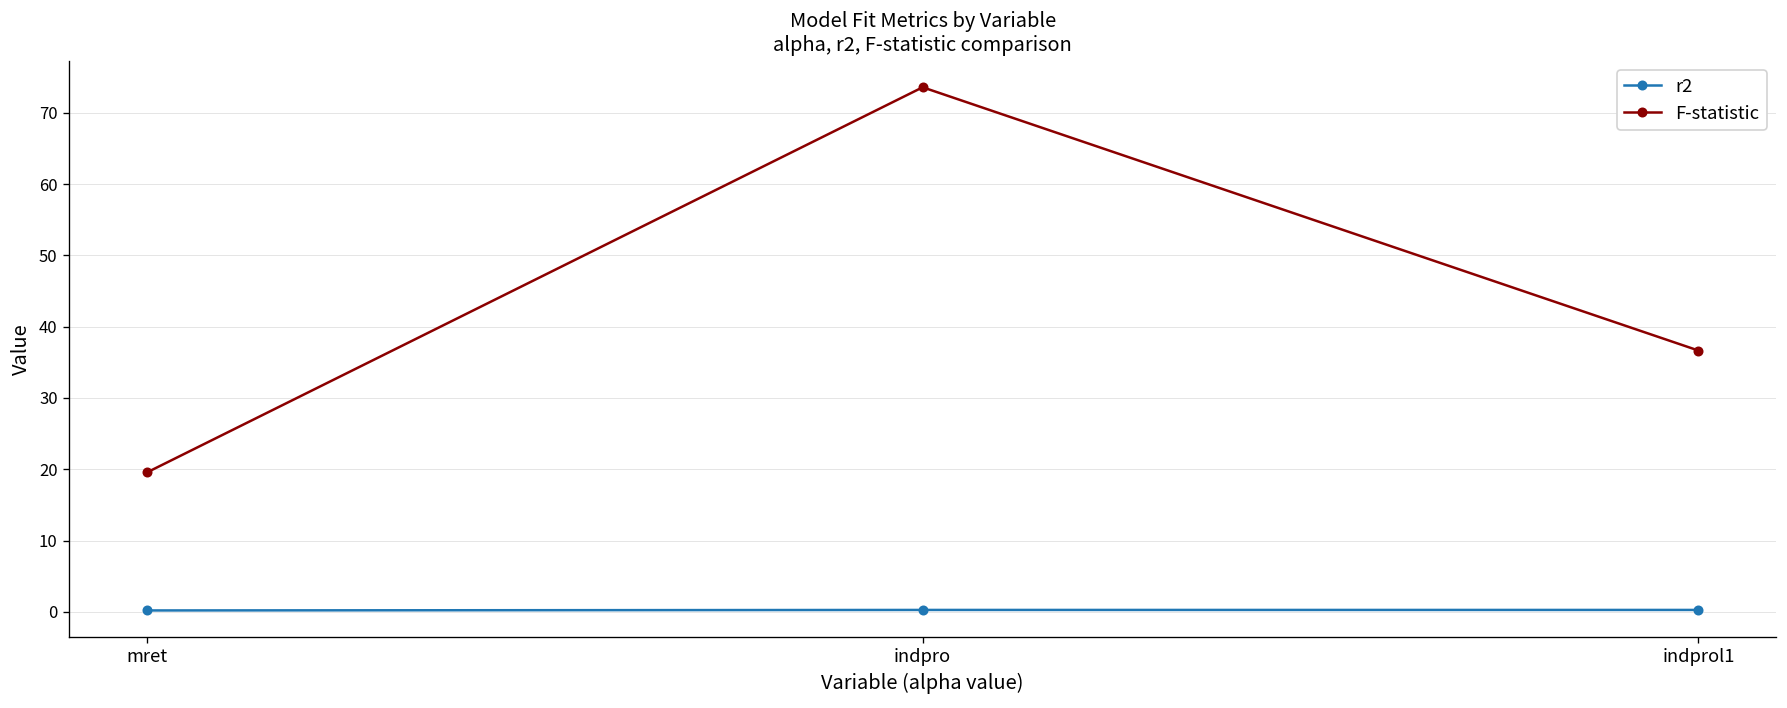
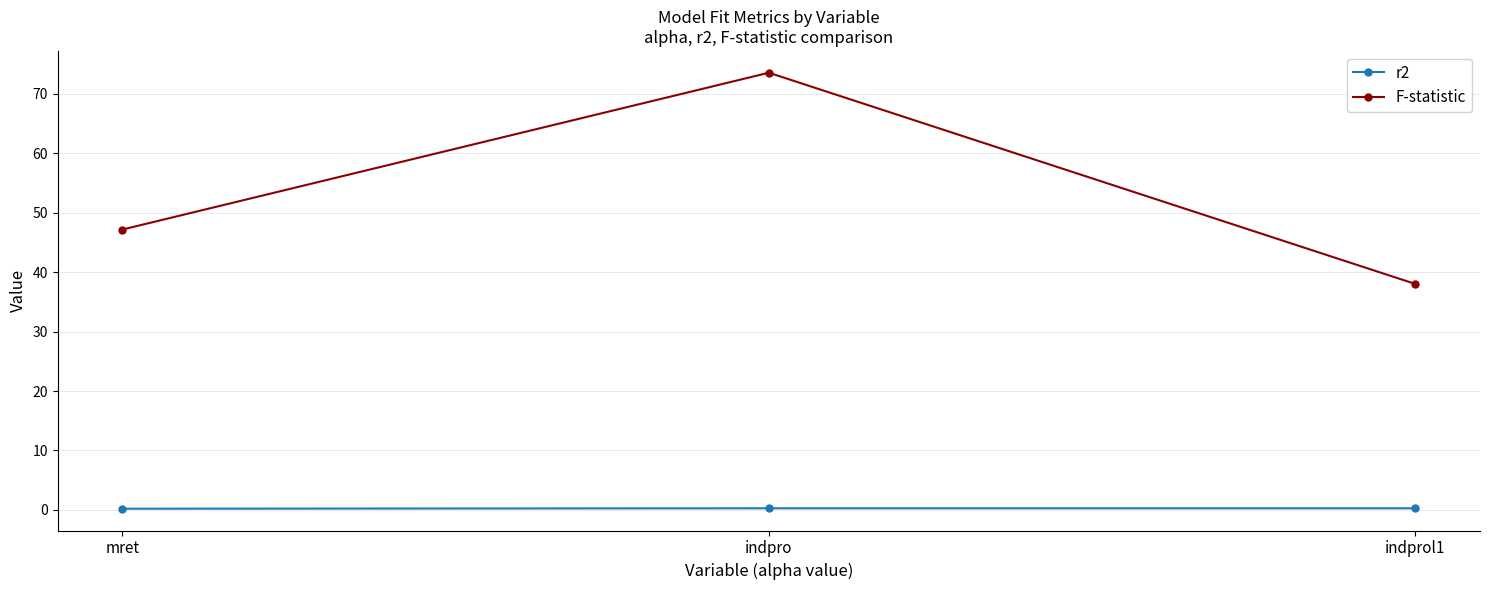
  {
    "r2": {
      "mret": 0,
      "indpro": 0,
      "indprol1": 0
    },
    "F-statistic": {
-     "mret": 20,
+     "mret": 47,
      "indpro": 74,
-     "indprol1": 37
+     "indprol1": 38
    }
  }
